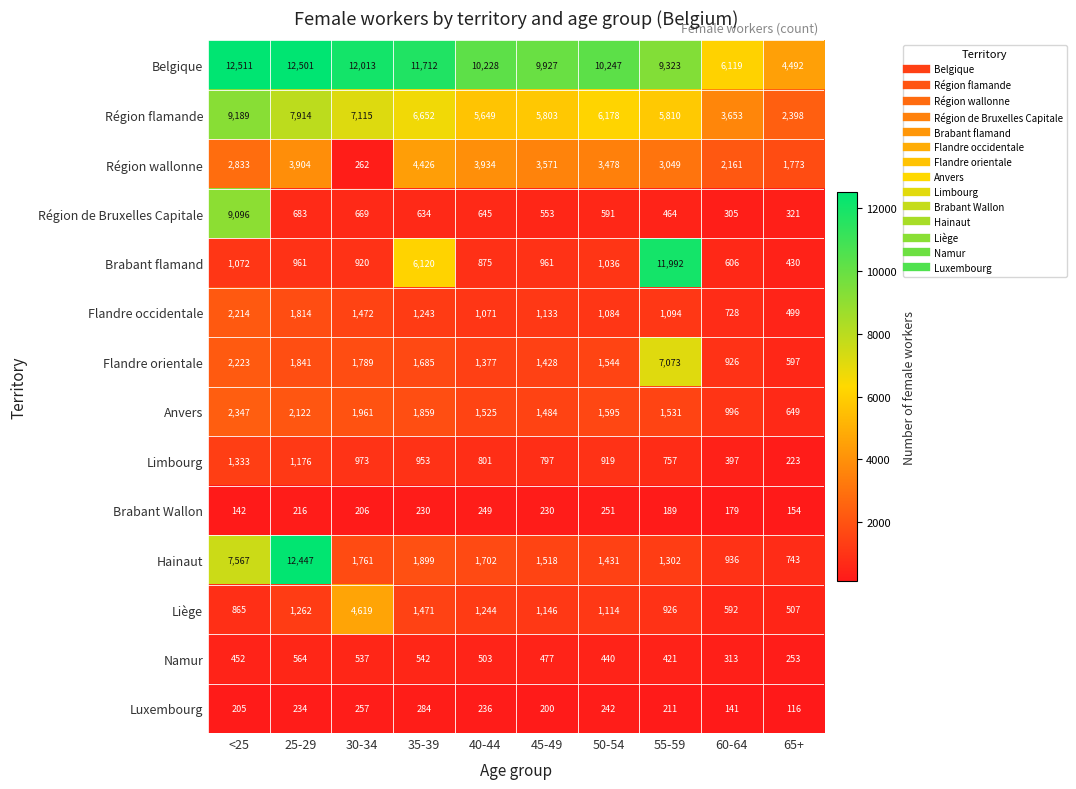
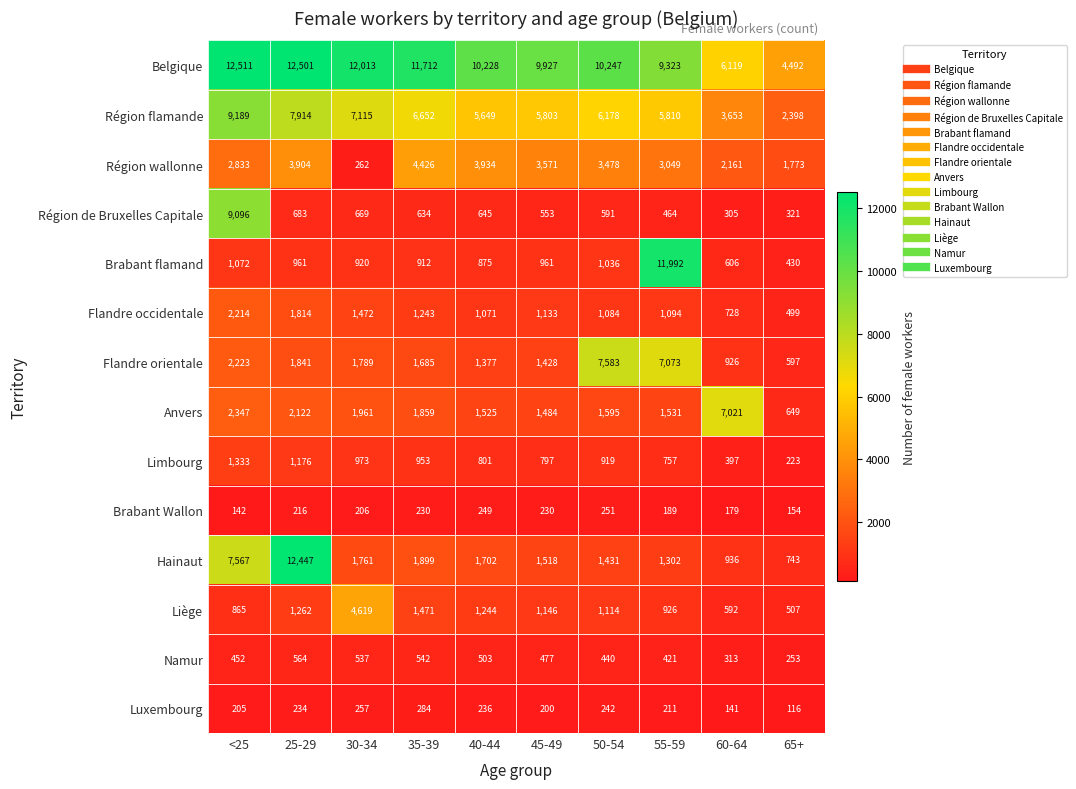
  {
    "Belgique": {
      "<25": "12,511",
      "25-29": "12,501",
      "30-34": "12,013",
      "35-39": "11,712",
      "40-44": "10,228",
      "45-49": "9,927",
      "50-54": "10,247",
      "55-59": "9,323",
      "60-64": "6,119",
      "65+": "4,492"
    },
    "Région flamande": {
      "<25": "9,189",
      "25-29": "7,914",
      "30-34": "7,115",
      "35-39": "6,652",
      "40-44": "5,649",
      "45-49": "5,803",
      "50-54": "6,178",
      "55-59": "5,810",
      "60-64": "3,653",
      "65+": "2,398"
    },
    "Région wallonne": {
      "<25": "2,833",
      "25-29": "3,904",
      "30-34": "262",
      "35-39": "4,426",
      "40-44": "3,934",
      "45-49": "3,571",
      "50-54": "3,478",
      "55-59": "3,049",
      "60-64": "2,161",
      "65+": "1,773"
    },
    "Région de Bruxelles Capitale": {
      "<25": "9,096",
      "25-29": "683",
      "30-34": "669",
      "35-39": "634",
      "40-44": "645",
      "45-49": "553",
      "50-54": "591",
      "55-59": "464",
      "60-64": "305",
      "65+": "321"
    },
    "Brabant flamand": {
      "<25": "1,072",
      "25-29": "961",
      "30-34": "920",
-     "35-39": "6,120",
+     "35-39": "912",
      "40-44": "875",
      "45-49": "961",
      "50-54": "1,036",
      "55-59": "11,992",
      "60-64": "606",
      "65+": "430"
    },
    "Flandre occidentale": {
      "<25": "2,214",
      "25-29": "1,814",
      "30-34": "1,472",
      "35-39": "1,243",
      "40-44": "1,071",
      "45-49": "1,133",
      "50-54": "1,084",
      "55-59": "1,094",
      "60-64": "728",
      "65+": "499"
    },
    "Flandre orientale": {
      "<25": "2,223",
      "25-29": "1,841",
      "30-34": "1,789",
      "35-39": "1,685",
      "40-44": "1,377",
      "45-49": "1,428",
-     "50-54": "1,544",
+     "50-54": "7,583",
      "55-59": "7,073",
      "60-64": "926",
      "65+": "597"
    },
    "Anvers": {
      "<25": "2,347",
      "25-29": "2,122",
      "30-34": "1,961",
      "35-39": "1,859",
      "40-44": "1,525",
      "45-49": "1,484",
      "50-54": "1,595",
      "55-59": "1,531",
-     "60-64": "996",
+     "60-64": "7,021",
      "65+": "649"
    },
    "Limbourg": {
      "<25": "1,333",
      "25-29": "1,176",
      "30-34": "973",
      "35-39": "953",
      "40-44": "801",
      "45-49": "797",
      "50-54": "919",
      "55-59": "757",
      "60-64": "397",
      "65+": "223"
    },
    "Brabant Wallon": {
      "<25": "142",
      "25-29": "216",
      "30-34": "206",
      "35-39": "230",
      "40-44": "249",
      "45-49": "230",
      "50-54": "251",
      "55-59": "189",
      "60-64": "179",
      "65+": "154"
    },
    "Hainaut": {
      "<25": "7,567",
      "25-29": "12,447",
      "30-34": "1,761",
      "35-39": "1,899",
      "40-44": "1,702",
      "45-49": "1,518",
      "50-54": "1,431",
      "55-59": "1,302",
      "60-64": "936",
      "65+": "743"
    },
    "Liège": {
      "<25": "865",
      "25-29": "1,262",
      "30-34": "4,619",
      "35-39": "1,471",
      "40-44": "1,244",
      "45-49": "1,146",
      "50-54": "1,114",
      "55-59": "926",
      "60-64": "592",
      "65+": "507"
    },
    "Namur": {
      "<25": "452",
      "25-29": "564",
      "30-34": "537",
      "35-39": "542",
      "40-44": "503",
      "45-49": "477",
      "50-54": "440",
      "55-59": "421",
      "60-64": "313",
      "65+": "253"
    },
    "Luxembourg": {
      "<25": "205",
      "25-29": "234",
      "30-34": "257",
      "35-39": "284",
      "40-44": "236",
      "45-49": "200",
      "50-54": "242",
      "55-59": "211",
      "60-64": "141",
      "65+": "116"
    }
  }
